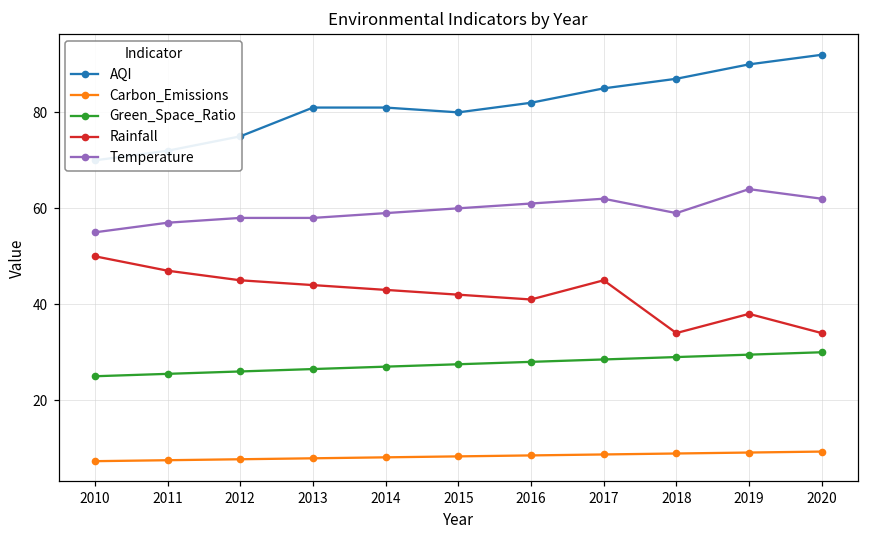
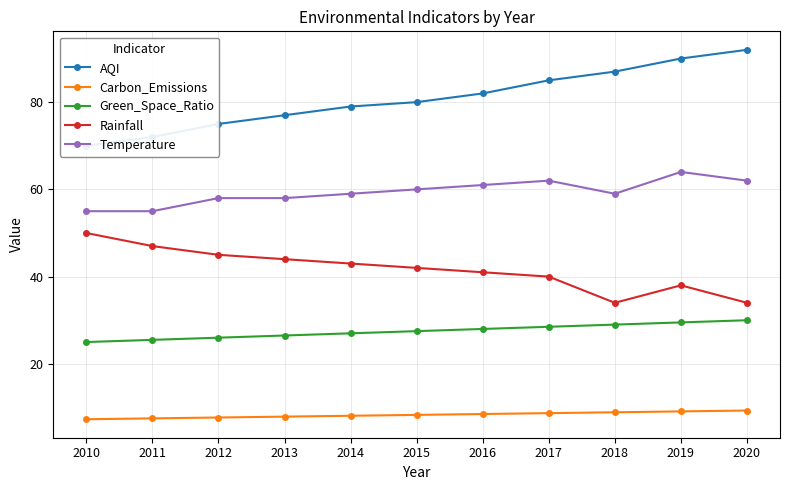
  {
    "AQI": {
-     "2013": 81,
-     "2014": 81,
+     "2013": 77,
+     "2014": 79,
      "2015": 80,
      "2016": 82,
      "2017": 85,
      "2018": 87,
      "2019": 90,
      "2020": 92
    },
    "Carbon_Emissions": {
      "2010": 7,
      "2011": 8,
      "2012": 8,
      "2013": 8,
      "2014": 8,
      "2015": 8,
      "2016": 9,
      "2017": 9,
      "2018": 9,
      "2019": 9,
      "2020": 9
    },
    "Green_Space_Ratio": {
      "2010": 25,
      "2011": 26,
      "2012": 26,
      "2013": 27,
      "2014": 27,
      "2015": 28,
      "2016": 28,
      "2017": 29,
      "2018": 29,
      "2019": 30,
      "2020": 30
    },
    "Rainfall": {
      "2010": 50,
      "2011": 47,
      "2012": 45,
      "2013": 44,
      "2014": 43,
      "2015": 42,
      "2016": 41,
-     "2017": 45,
+     "2017": 40,
      "2018": 34,
      "2019": 38,
      "2020": 34
    },
    "Temperature": {
      "2010": 55,
-     "2011": 57,
+     "2011": 55,
      "2012": 58,
      "2013": 58,
      "2014": 59,
      "2015": 60,
      "2016": 61,
      "2017": 62,
      "2018": 59,
      "2019": 64,
      "2020": 62
    }
  }
